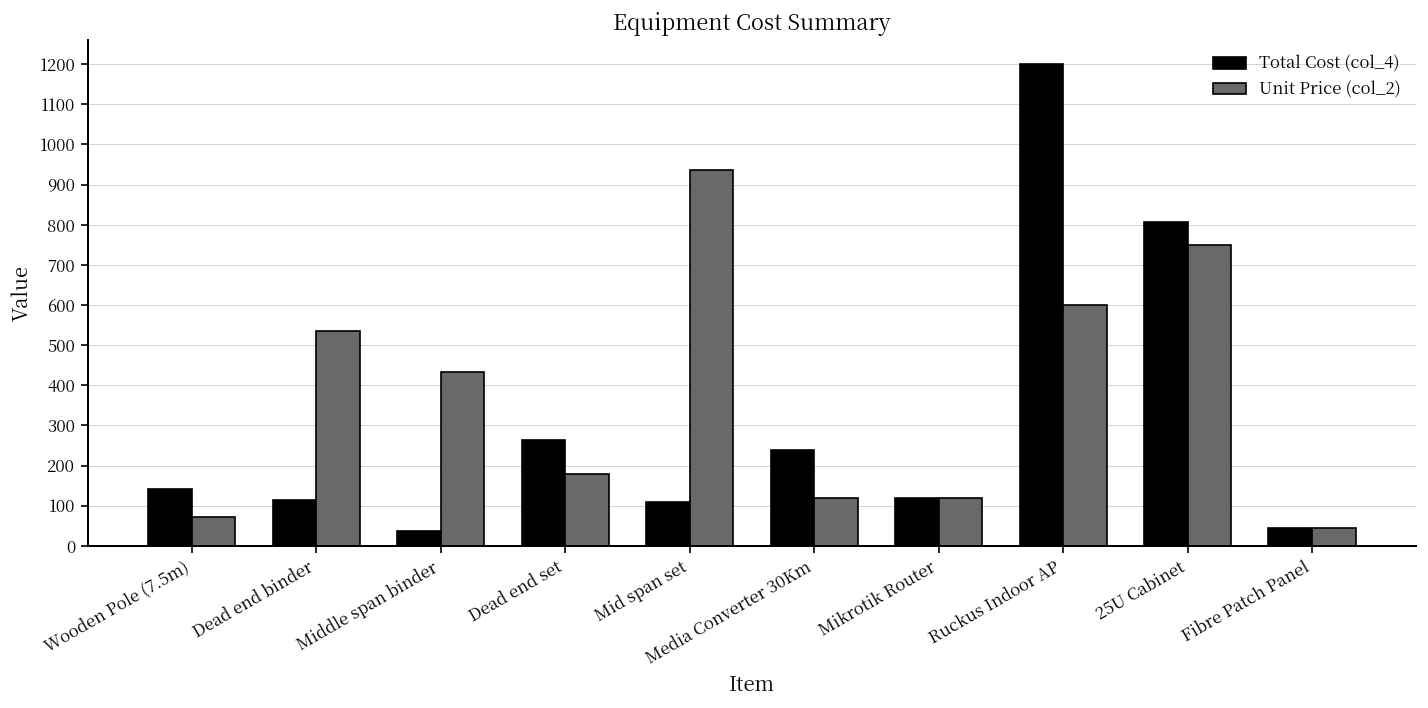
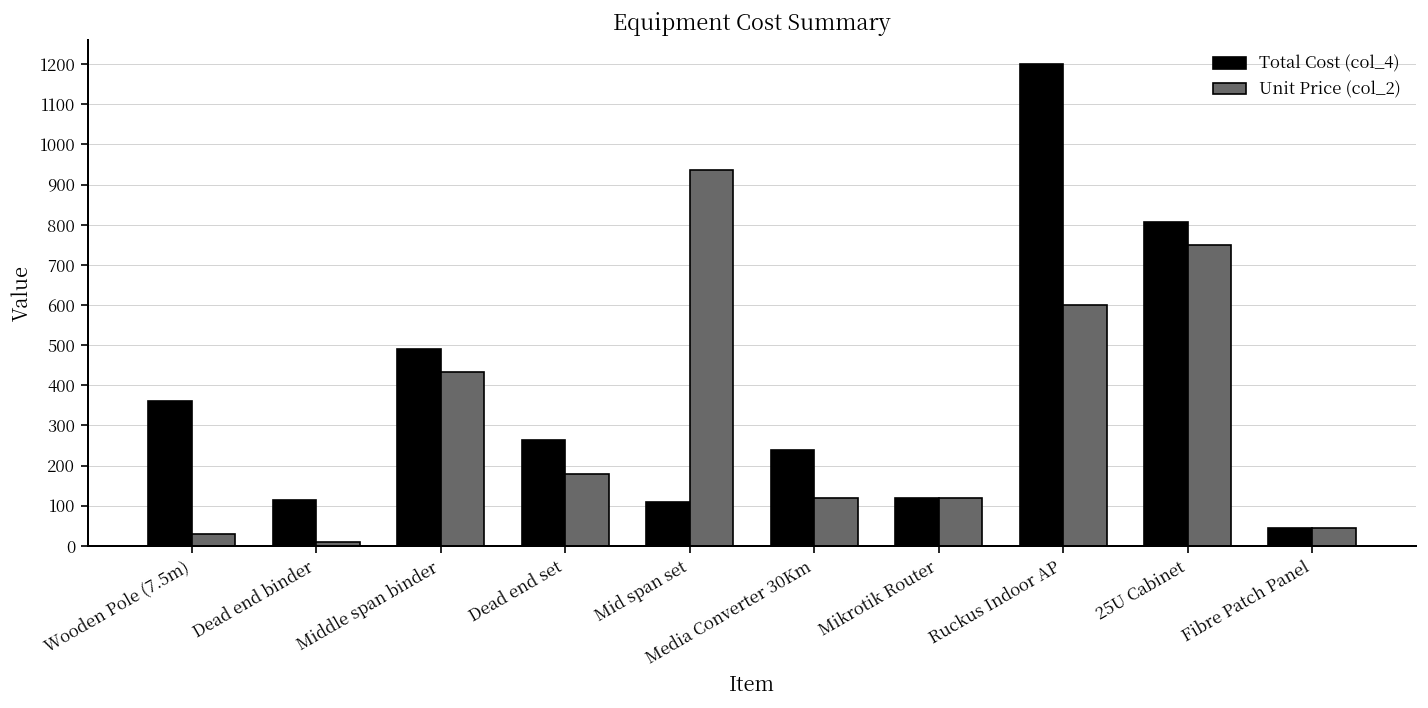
  {
    "Total Cost (col_4)": {
-     "Wooden Pole (7.5m)": 140,
+     "Wooden Pole (7.5m)": 360,
      "Dead end binder": 110,
-     "Middle span binder": 40,
+     "Middle span binder": 490,
      "Dead end set": 260,
      "Mid span set": 110,
      "Media Converter 30Km": 240,
      "Mikrotik Router": 120,
      "Ruckus Indoor AP": 1200,
      "25U Cabinet": 810,
      "Fibre Patch Panel": 50
    },
    "Unit Price (col_2)": {
-     "Wooden Pole (7.5m)": 70,
-     "Dead end binder": 540,
+     "Wooden Pole (7.5m)": 30,
+     "Dead end binder": 10,
      "Middle span binder": 430,
      "Dead end set": 180,
      "Mid span set": 940,
      "Media Converter 30Km": 120,
      "Mikrotik Router": 120,
      "Ruckus Indoor AP": 600,
      "25U Cabinet": 750,
      "Fibre Patch Panel": 50
    }
  }
